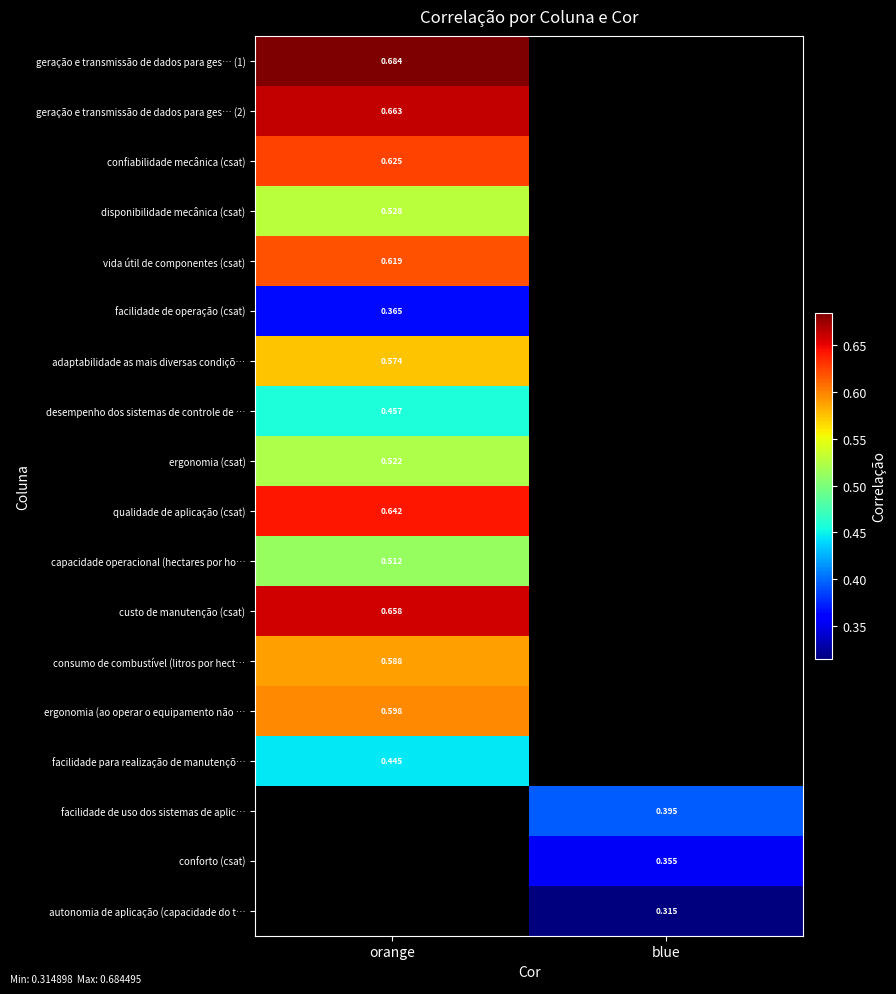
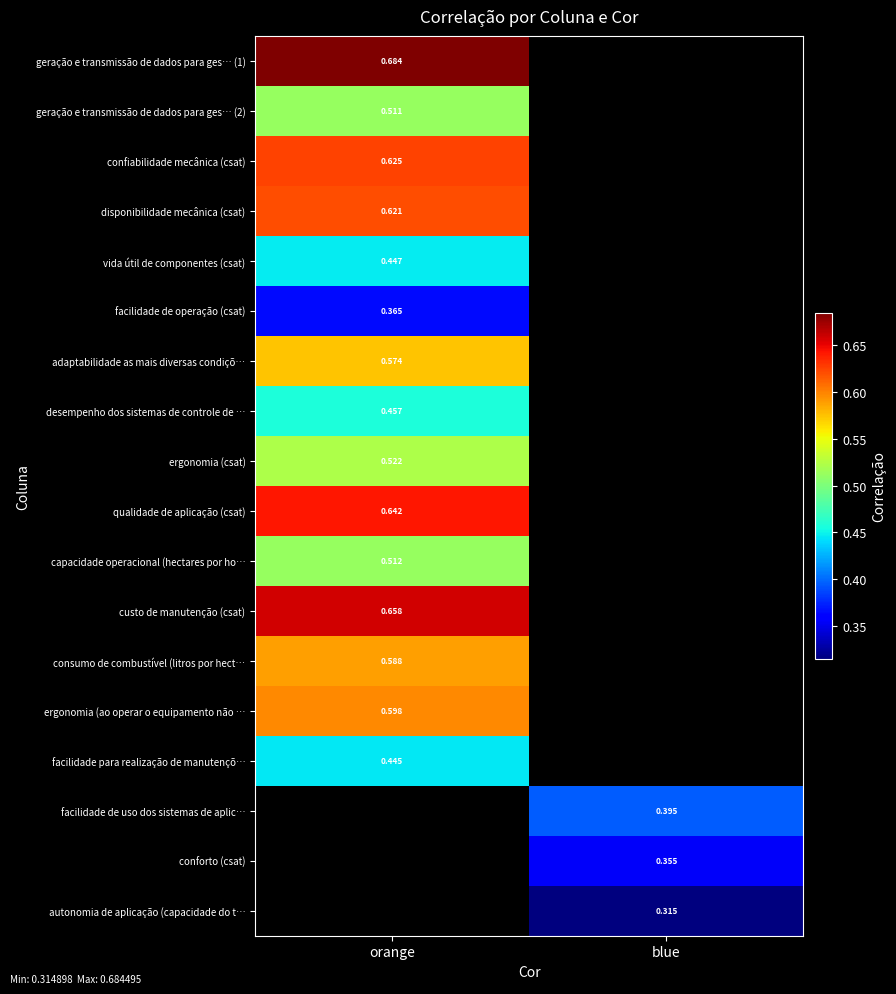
  {
    "geração e transmissão de dados para ges… (1)": {
      "orange": 0.684
    },
    "geração e transmissão de dados para ges… (2)": {
-     "orange": 0.663
+     "orange": 0.511
    },
    "confiabilidade mecânica (csat)": {
      "orange": 0.625
    },
    "disponibilidade mecânica (csat)": {
-     "orange": 0.528
+     "orange": 0.621
    },
    "vida útil de componentes (csat)": {
-     "orange": 0.619
+     "orange": 0.447
    },
    "facilidade de operação (csat)": {
      "orange": 0.365
    },
    "adaptabilidade as mais diversas condiçõ…": {
      "orange": 0.574
    },
    "desempenho dos sistemas de controle de …": {
      "orange": 0.457
    },
    "ergonomia (csat)": {
      "orange": 0.522
    },
    "qualidade de aplicação (csat)": {
      "orange": 0.642
    },
    "capacidade operacional (hectares por ho…": {
      "orange": 0.512
    },
    "custo de manutenção (csat)": {
      "orange": 0.658
    },
    "consumo de combustível (litros por hect…": {
      "orange": 0.588
    },
    "ergonomia (ao operar o equipamento não …": {
      "orange": 0.598
    },
    "facilidade para realização de manutençõ…": {
      "orange": 0.445
    },
    "facilidade de uso dos sistemas de aplic…": {
      "blue": 0.395
    },
    "conforto (csat)": {
      "blue": 0.355
    },
    "autonomia de aplicação (capacidade do t…": {
      "blue": 0.315
    }
  }
